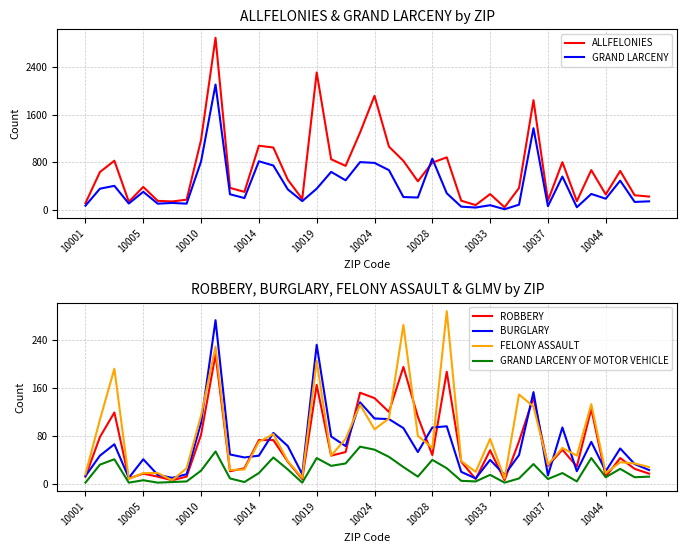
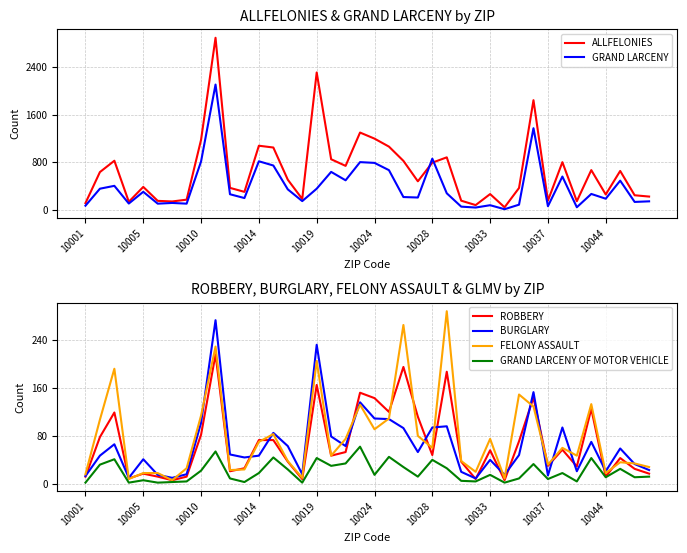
  {
    "ALLFELONIES & GRAND LARCENY by ZIP": {
      "ALLFELONIES": {
        "10005": 400,
        "10010": 1200,
        "10014": 1100,
        "10019": 2300,
-       "10024": 1900,
+       "10024": 1200,
        "10028": 800,
        "10033": 300,
        "10037": 200,
        "10044": 300
      },
      "GRAND LARCENY": {
        "10005": 300,
        "10010": 800,
        "10014": 800,
        "10019": 400,
        "10024": 800,
        "10028": 900,
        "10033": 100,
        "10037": 100,
        "10044": 200
      }
    },
    "ROBBERY, BURGLARY, FELONY ASSAULT & GLMV by ZIP": {
      "ROBBERY": {
        "10010": 80,
        "10019": 170,
        "10024": 140,
        "10028": 50,
        "10033": 60
      },
      "BURGLARY": {
        "10005": 40,
        "10010": 100,
        "10014": 50,
        "10019": 230,
        "10024": 110,
        "10028": 90,
        "10033": 40,
        "10037": 10
      },
      "FELONY ASSAULT": {
        "10010": 110,
        "10019": 210,
        "10024": 90,
        "10028": 60,
        "10033": 80
      },
      "GRAND LARCENY OF MOTOR VEHICLE": {
        "10001": 0,
        "10005": 10,
        "10010": 20,
        "10014": 20,
        "10019": 40,
-       "10024": 60,
+       "10024": 20,
        "10028": 40,
        "10033": 20,
        "10037": 10
      }
    }
  }
